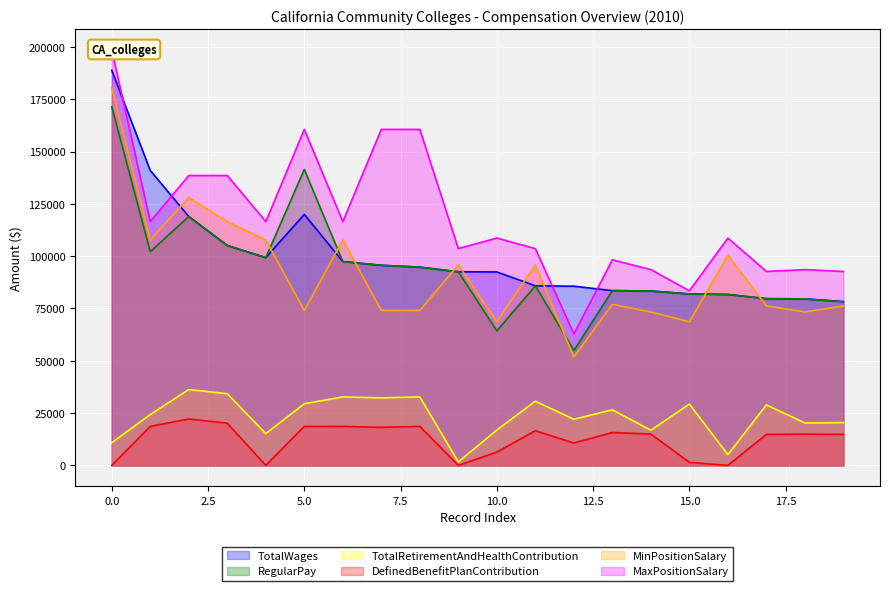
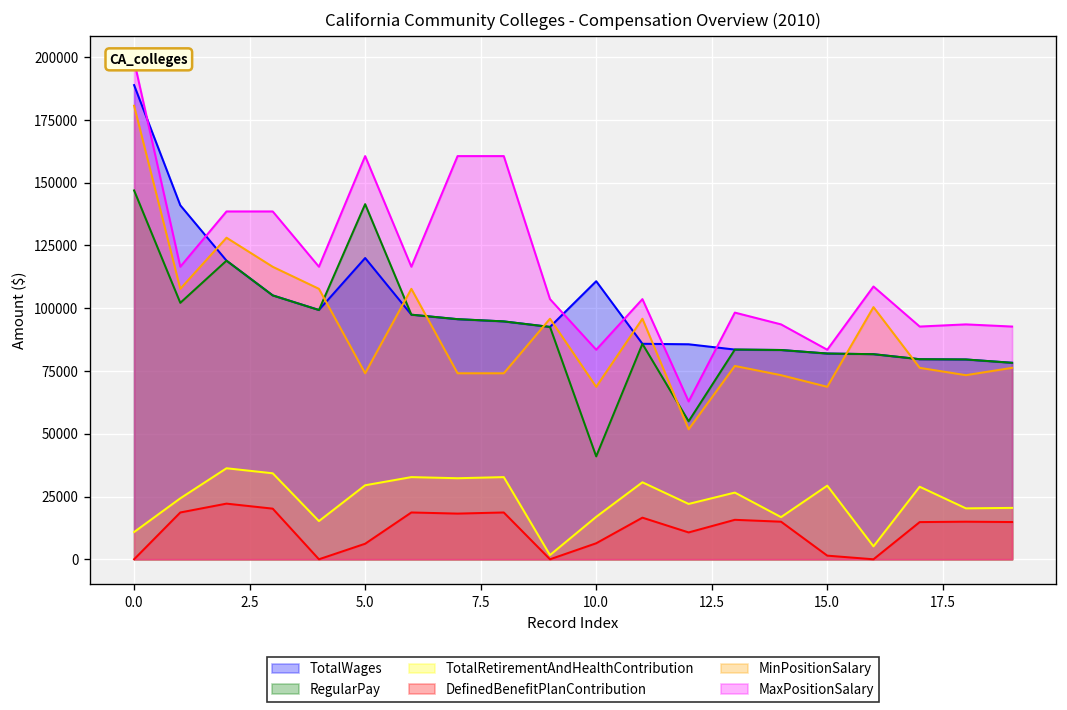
  {
    "TotalWages": {
      "0.0": 189000,
      "5.0": 120000,
-     "10.0": 92000
+     "10.0": 111000
    },
    "RegularPay": {
-     "0.0": 171000,
+     "0.0": 147000,
      "5.0": 141000,
-     "10.0": 64000
+     "10.0": 41000
    },
    "DefinedBenefitPlanContribution": {
      "0.0": 0,
-     "5.0": 19000,
+     "5.0": 6000,
      "10.0": 6000,
      "15.0": 1000
    },
    "MaxPositionSalary": {
      "5.0": 161000,
-     "10.0": 109000,
+     "10.0": 83000,
      "15.0": 83000
    }
  }
